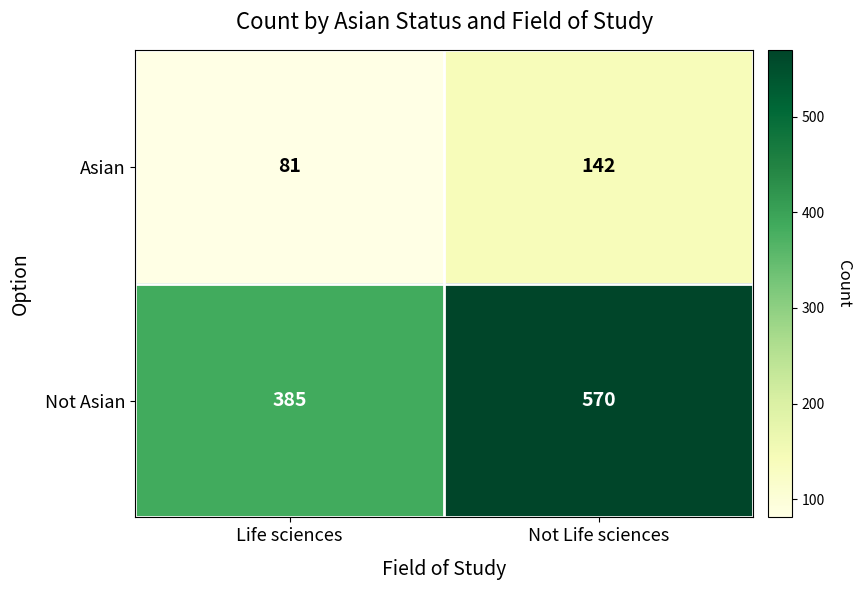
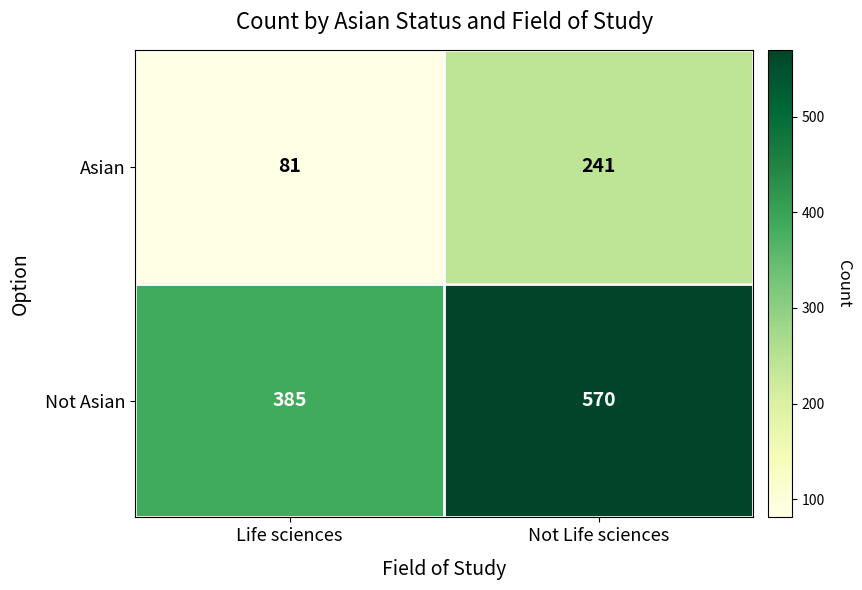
  {
    "Asian": {
      "Life sciences": 81,
-     "Not Life sciences": 142
+     "Not Life sciences": 241
    },
    "Not Asian": {
      "Life sciences": 385,
      "Not Life sciences": 570
    }
  }
